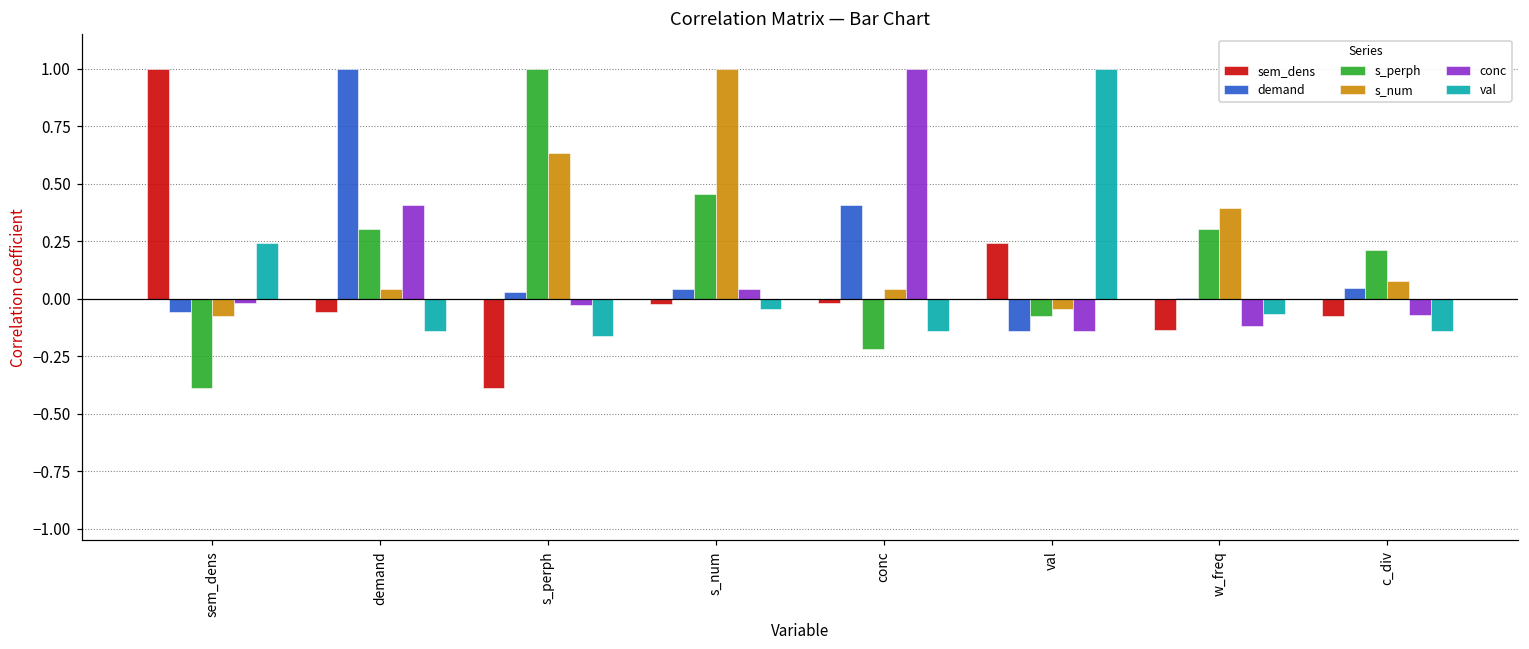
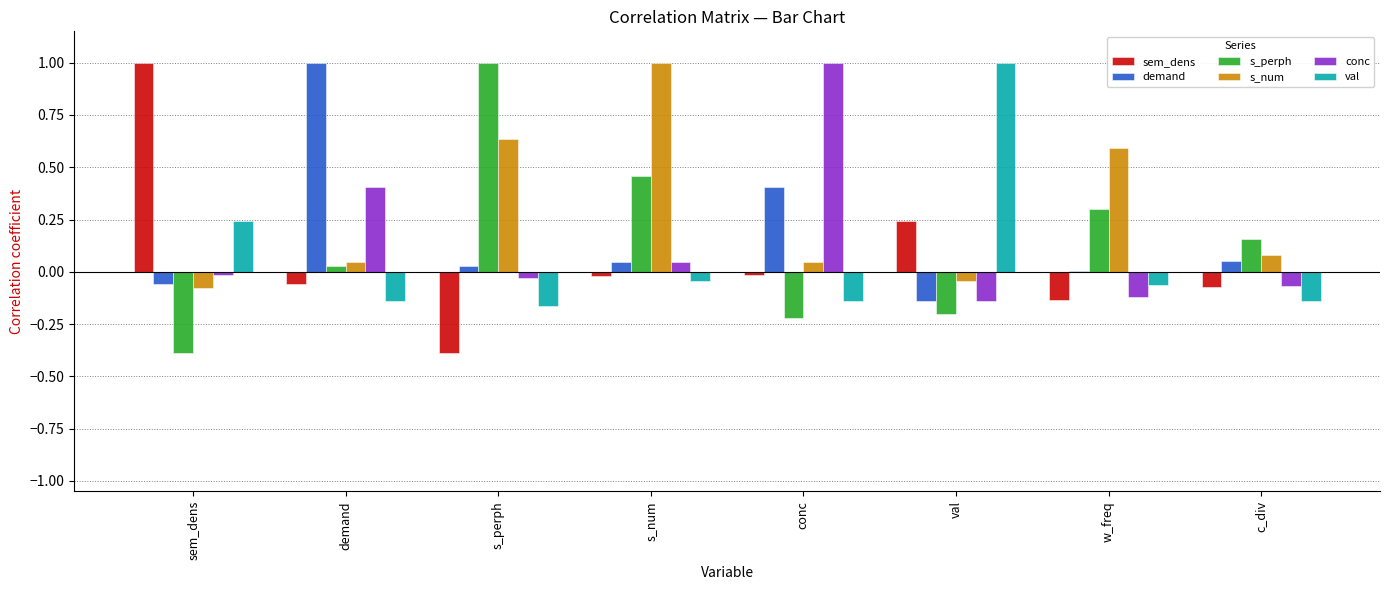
  {
    "sem_dens": {
      "sem_dens": 1.00,
      "demand": -0.06,
      "s_perph": -0.39,
      "s_num": -0.02,
      "conc": -0.02,
      "val": 0.24,
      "w_freq": -0.14,
      "c_div": -0.07
    },
    "demand": {
      "sem_dens": -0.06,
      "demand": 1.00,
      "s_perph": 0.03,
      "s_num": 0.05,
      "conc": 0.41,
      "val": -0.14,
      "c_div": 0.05
    },
    "s_perph": {
      "sem_dens": -0.39,
-     "demand": 0.30,
+     "demand": 0.03,
      "s_perph": 1.00,
      "s_num": 0.46,
      "conc": -0.22,
-     "val": -0.07,
+     "val": -0.20,
      "w_freq": 0.30,
-     "c_div": 0.21
+     "c_div": 0.16
    },
    "s_num": {
      "sem_dens": -0.08,
      "demand": 0.05,
      "s_perph": 0.63,
      "s_num": 1.00,
      "conc": 0.04,
      "val": -0.04,
-     "w_freq": 0.40,
+     "w_freq": 0.59,
      "c_div": 0.08
    },
    "conc": {
      "sem_dens": -0.02,
      "demand": 0.41,
      "s_perph": -0.03,
      "s_num": 0.04,
      "conc": 1.00,
      "val": -0.14,
      "w_freq": -0.12,
      "c_div": -0.07
    },
    "val": {
      "sem_dens": 0.24,
      "demand": -0.14,
      "s_perph": -0.16,
      "s_num": -0.04,
      "conc": -0.14,
      "val": 1.00,
      "w_freq": -0.07,
      "c_div": -0.14
    }
  }
